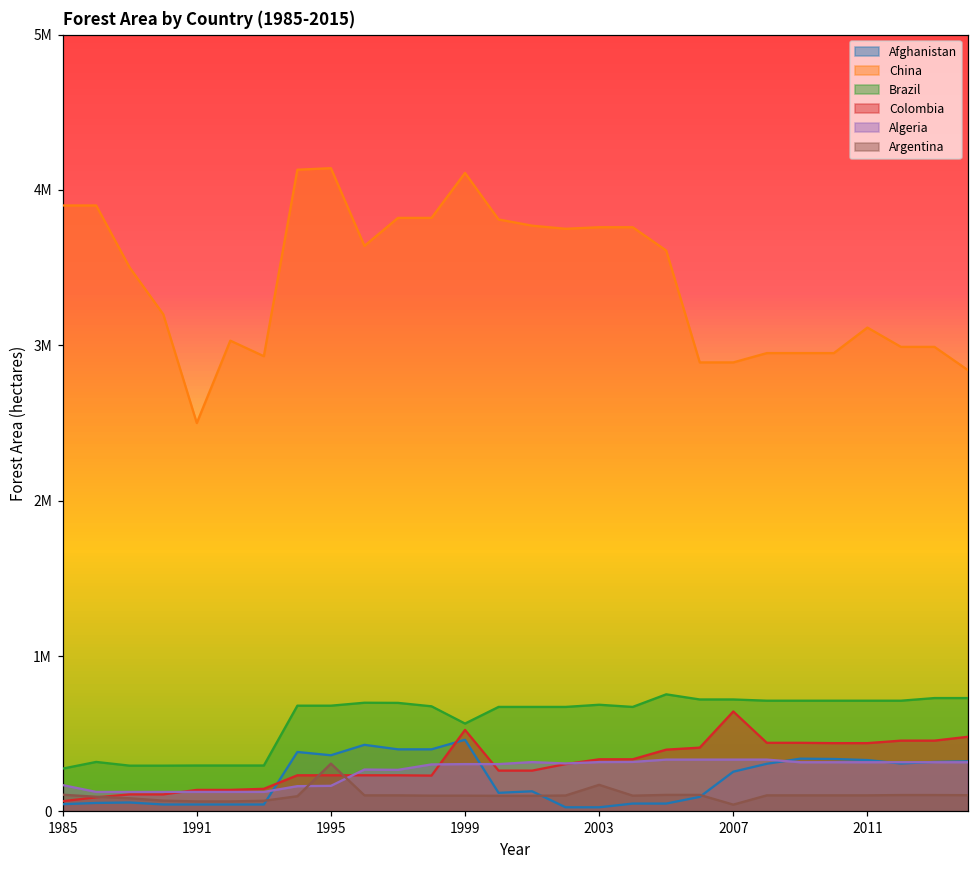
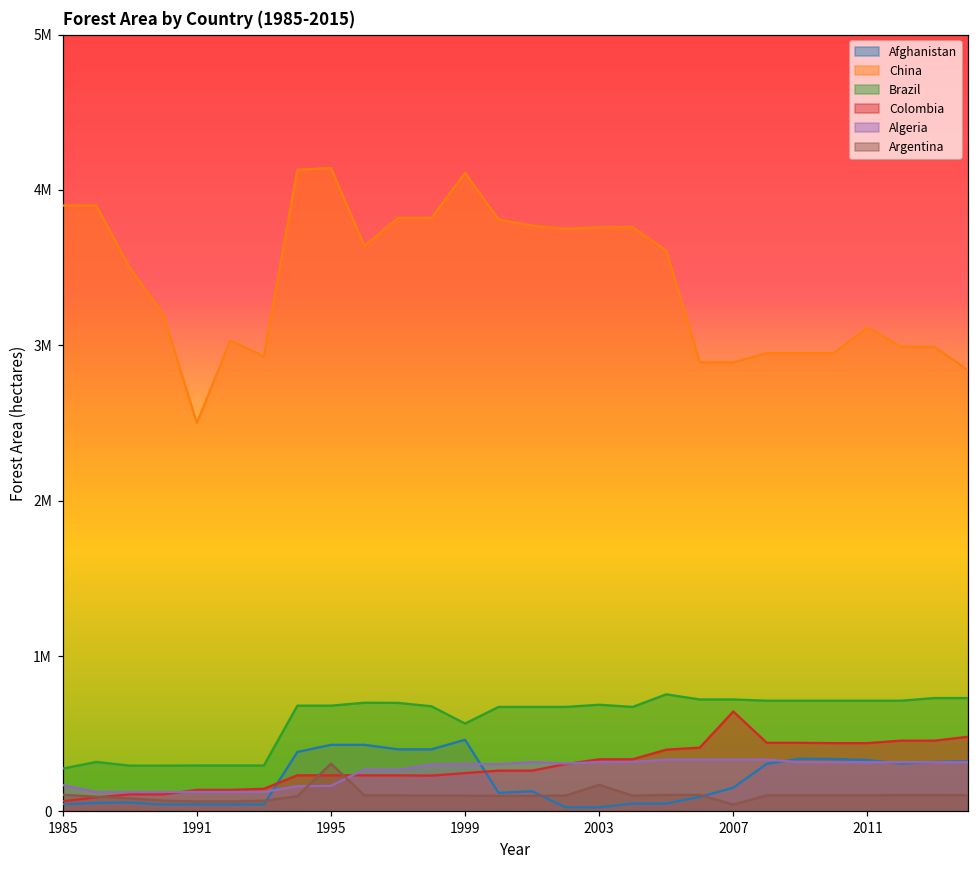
  {
    "Afghanistan": {
      "1985": 50000,
      "1991": 50000,
-     "1995": 360000,
+     "1995": 430000,
      "1999": 460000,
      "2003": 30000,
-     "2007": 260000
+     "2007": 150000
    },
    "China": {
      "1985": 3900000,
      "1991": 2500000,
      "1995": 4140000,
      "1999": 4110000,
      "2003": 3760000,
      "2007": 2890000,
      "2011": 3110000
    },
    "Brazil": {
      "1985": 280000,
      "1991": 300000,
      "1995": 680000,
      "1999": 570000,
      "2003": 690000,
      "2007": 720000,
      "2011": 710000
    },
    "Colombia": {
      "1985": 70000,
      "1995": 230000,
-     "1999": 530000,
+     "1999": 250000,
      "2007": 640000,
      "2011": 440000
    },
    "Algeria": {
      "1985": 170000,
      "1995": 170000,
      "1999": 310000,
      "2007": 330000
    },
    "Argentina": {
      "1985": 110000,
      "1991": 70000,
      "1995": 310000,
      "1999": 100000,
      "2003": 170000,
      "2007": 40000,
      "2011": 100000
    }
  }
